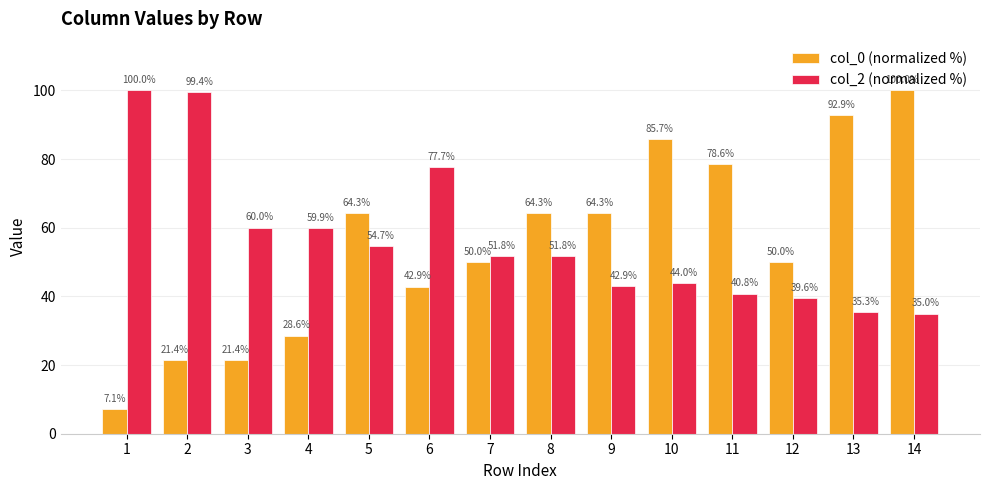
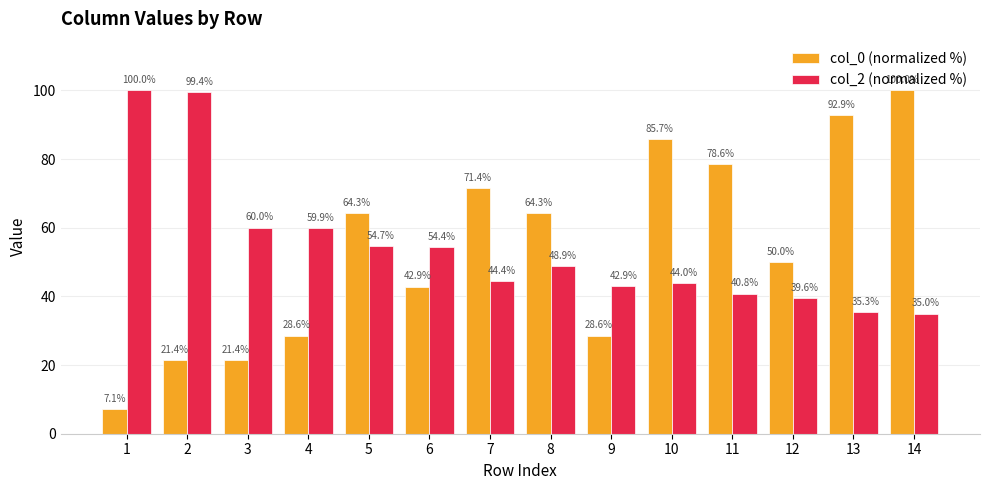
  {
    "col_0 (normalized %)": {
      "1": "7.1%",
      "2": "21.4%",
      "3": "21.4%",
      "4": "28.6%",
      "5": "64.3%",
      "6": "42.9%",
-     "7": "50.0%",
+     "7": "71.4%",
      "8": "64.3%",
-     "9": "64.3%",
+     "9": "28.6%",
      "10": "85.7%",
      "11": "78.6%",
      "12": "50.0%",
      "13": "92.9%",
      "14": "100.0%"
    },
    "col_2 (normalized %)": {
      "1": "100.0%",
      "2": "99.4%",
      "3": "60.0%",
      "4": "59.9%",
      "5": "54.7%",
-     "6": "77.7%",
-     "7": "51.8%",
-     "8": "51.8%",
+     "6": "54.4%",
+     "7": "44.4%",
+     "8": "48.9%",
      "9": "42.9%",
      "10": "44.0%",
      "11": "40.8%",
      "12": "39.6%",
      "13": "35.3%",
      "14": "35.0%"
    }
  }
